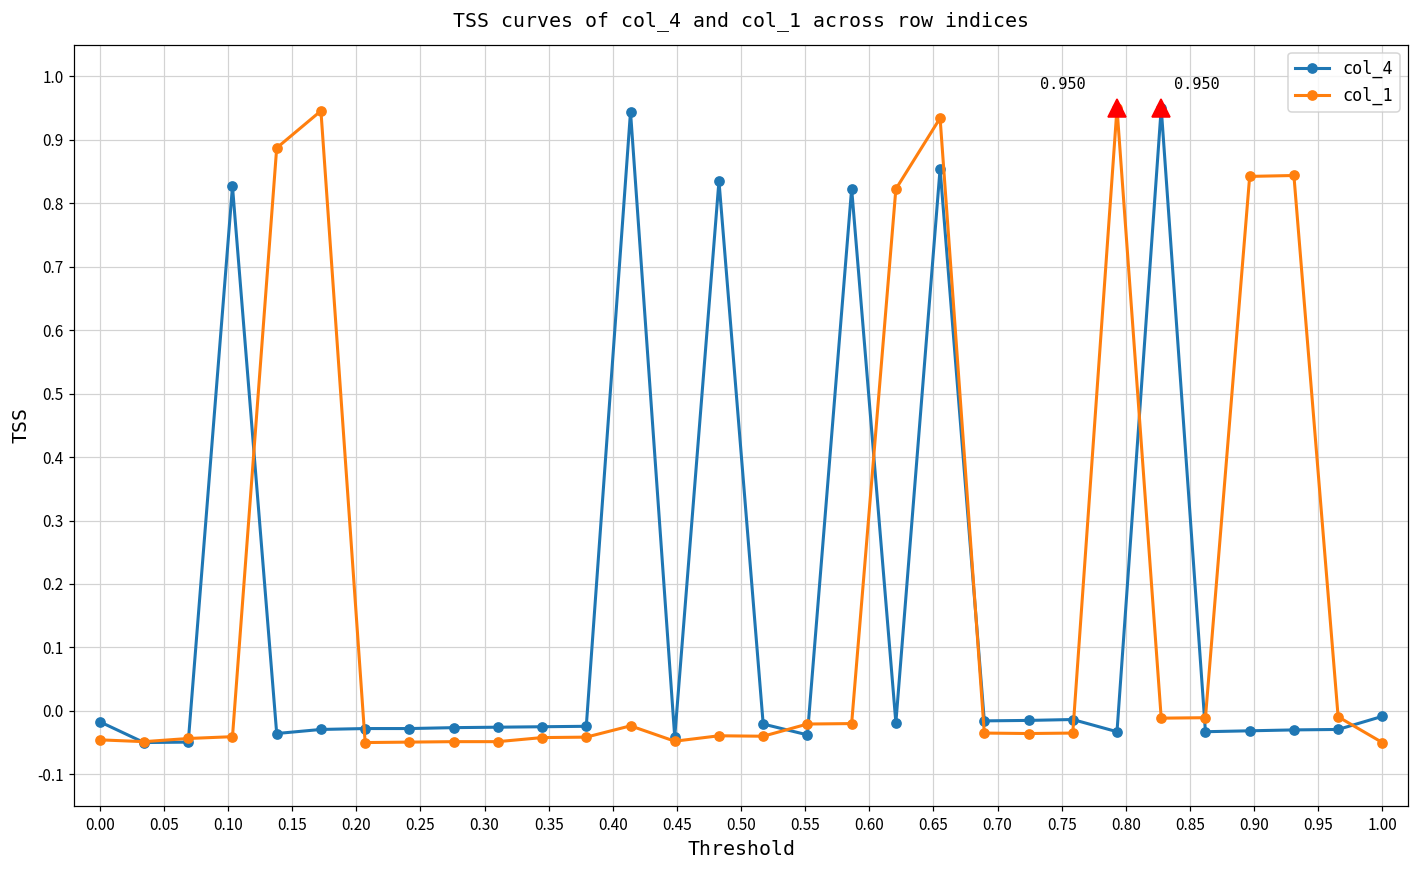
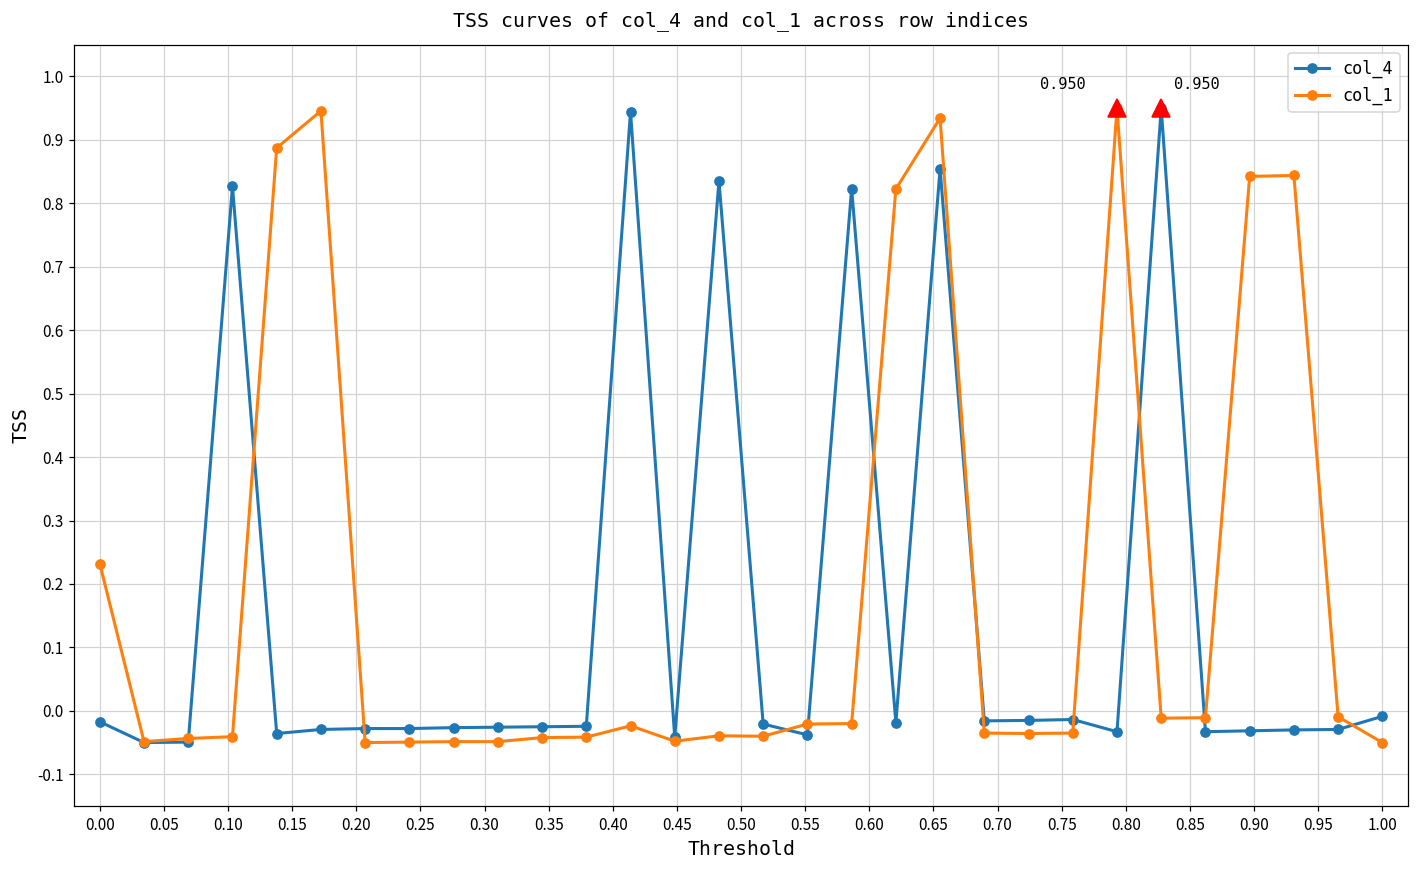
  {
    "col_4": {
      "0.00": -0.02,
      "1.00": -0.01
    },
    "col_1": {
-     "0.00": -0.05,
+     "0.00": 0.23,
      "1.00": -0.05
    }
  }
